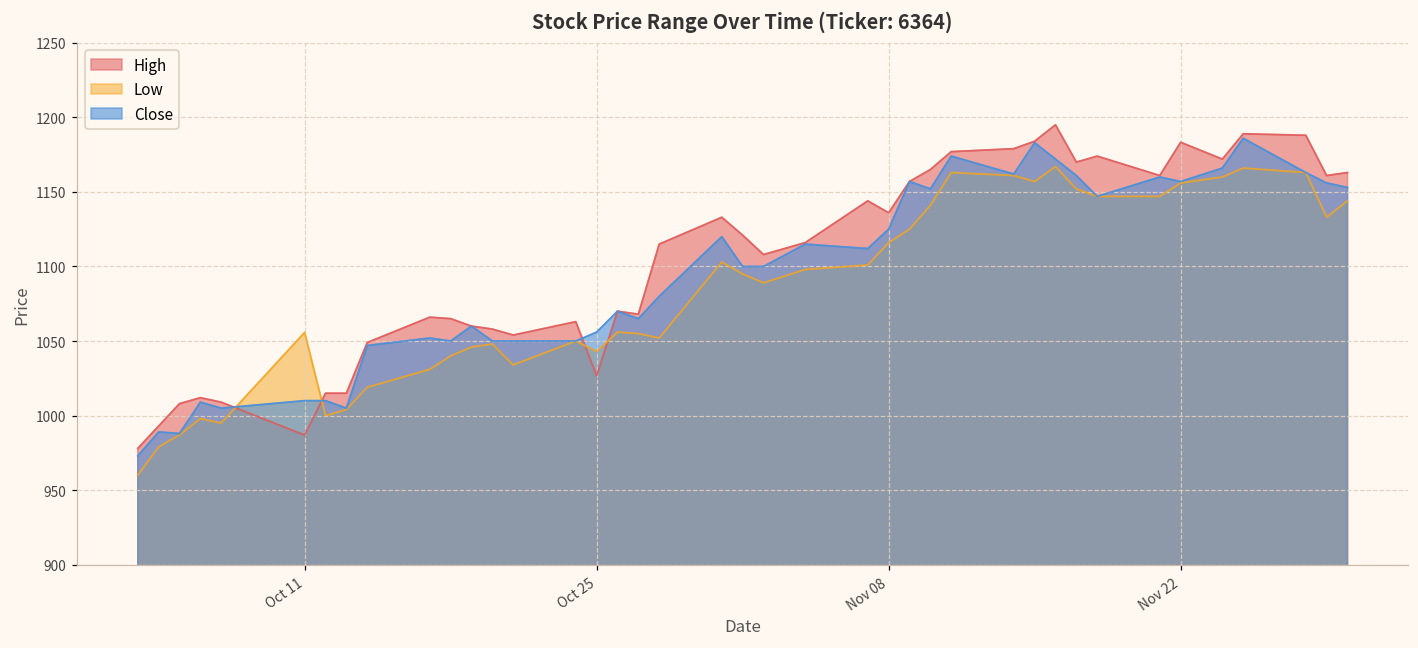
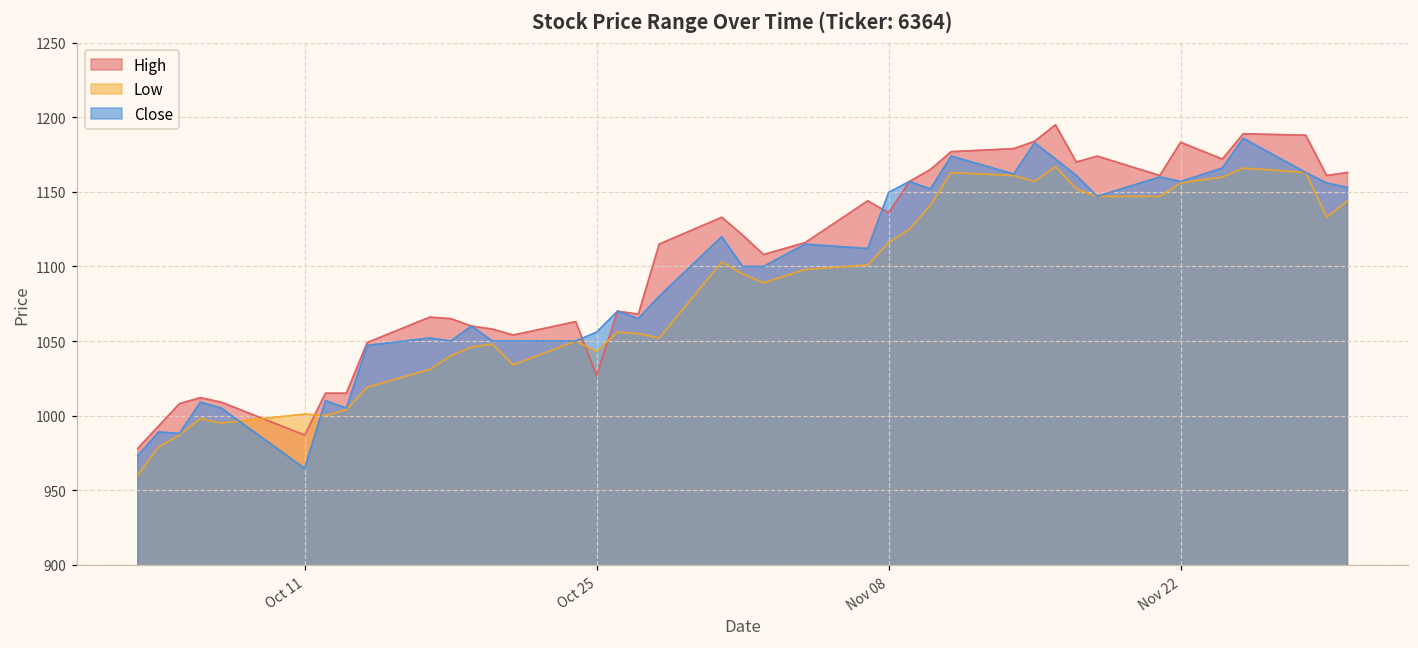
  {
    "High": {
      "Oct 11": 987,
      "Oct 25": 1027,
      "Nov 08": 1136,
      "Nov 22": 1183
    },
    "Low": {
-     "Oct 11": 1056,
+     "Oct 11": 1001,
      "Oct 25": 1043,
      "Nov 08": 1116
    },
    "Close": {
-     "Oct 11": 1010,
+     "Oct 11": 965,
      "Oct 25": 1056,
-     "Nov 08": 1125
+     "Nov 08": 1150
    }
  }
